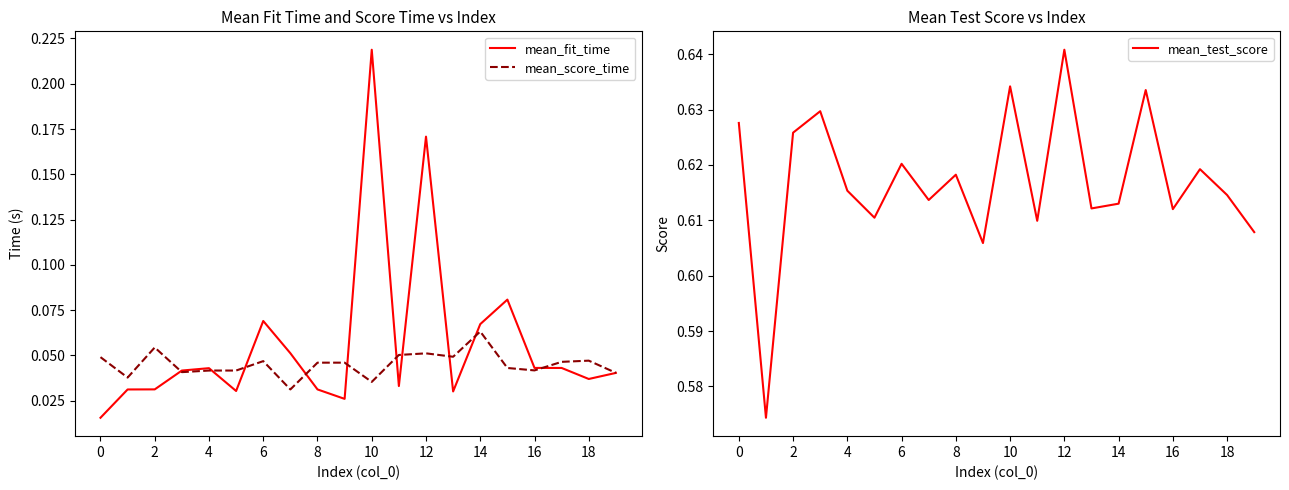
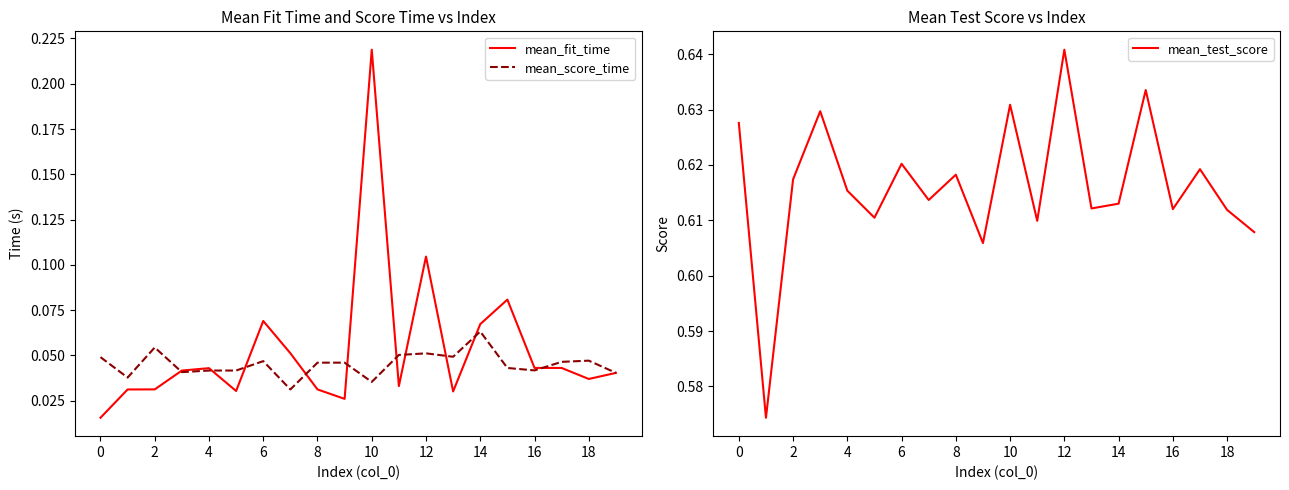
  {
    "Mean Fit Time and Score Time vs Index": {
      "mean_fit_time": {
        "0": 0.016,
        "2": 0.031,
        "6": 0.069,
        "8": 0.031,
        "10": 0.219,
-       "12": 0.171,
+       "12": 0.105,
        "14": 0.067,
        "18": 0.037
      },
      "mean_score_time": {
        "0": 0.049,
        "2": 0.054,
        "6": 0.047,
        "8": 0.046,
        "10": 0.035,
        "12": 0.051,
        "14": 0.063,
        "18": 0.047
      }
    },
    "Mean Test Score vs Index": {
      "0": 0.628,
-     "2": 0.626,
+     "2": 0.617,
      "4": 0.615,
      "6": 0.620,
      "8": 0.618,
-     "10": 0.634,
+     "10": 0.631,
      "12": 0.641,
      "14": 0.613,
      "16": 0.612,
-     "18": 0.615
+     "18": 0.612
    }
  }
